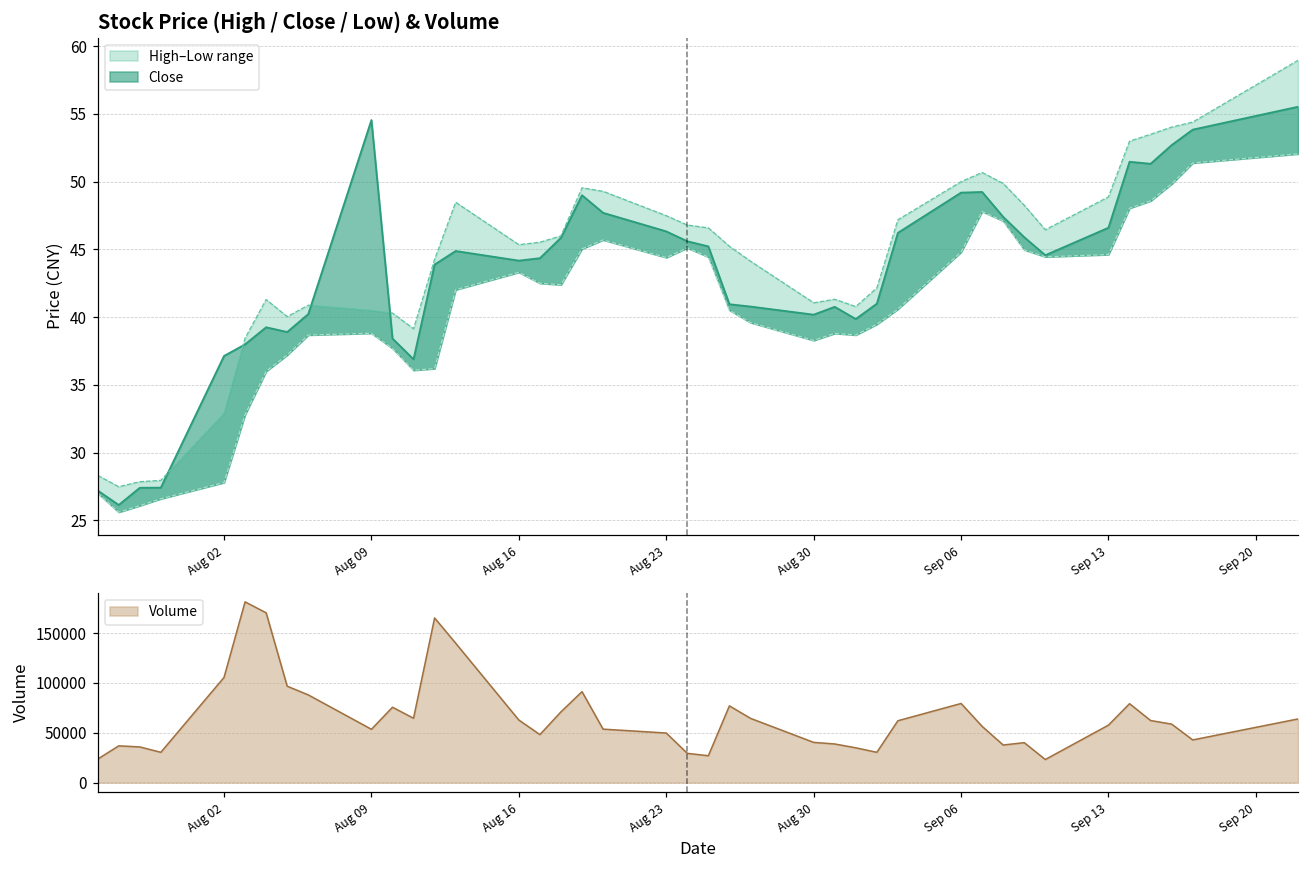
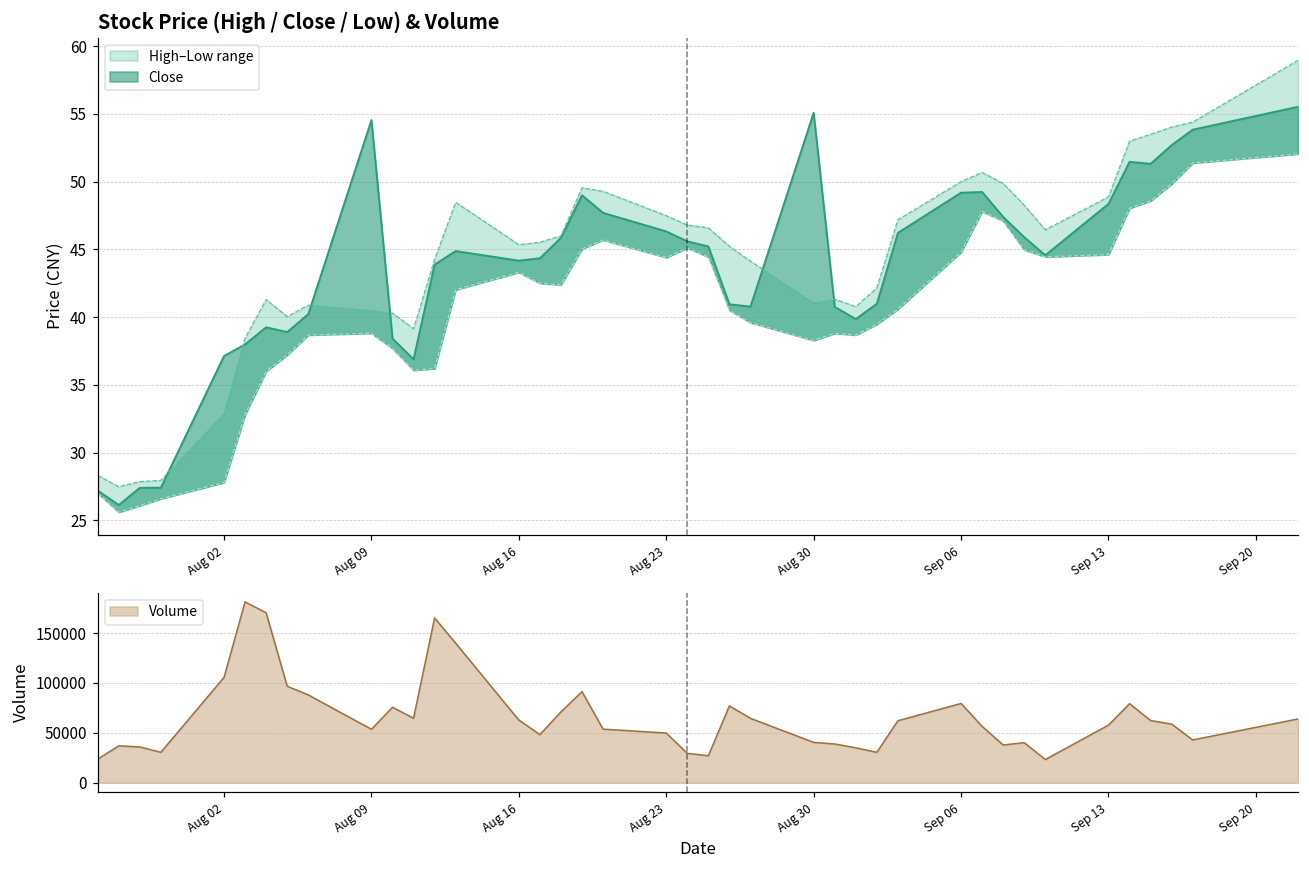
  {
    "Stock Price (High / Close / Low) & Volume": {
      "Close": {
        "Aug 02": 37.1,
        "Aug 09": 54.6,
        "Aug 16": 44.2,
        "Aug 23": 46.3,
-       "Aug 30": 40.2,
+       "Aug 30": 55.1,
        "Sep 06": 49.2,
-       "Sep 13": 46.6
+       "Sep 13": 48.4
      }
    }
  }
